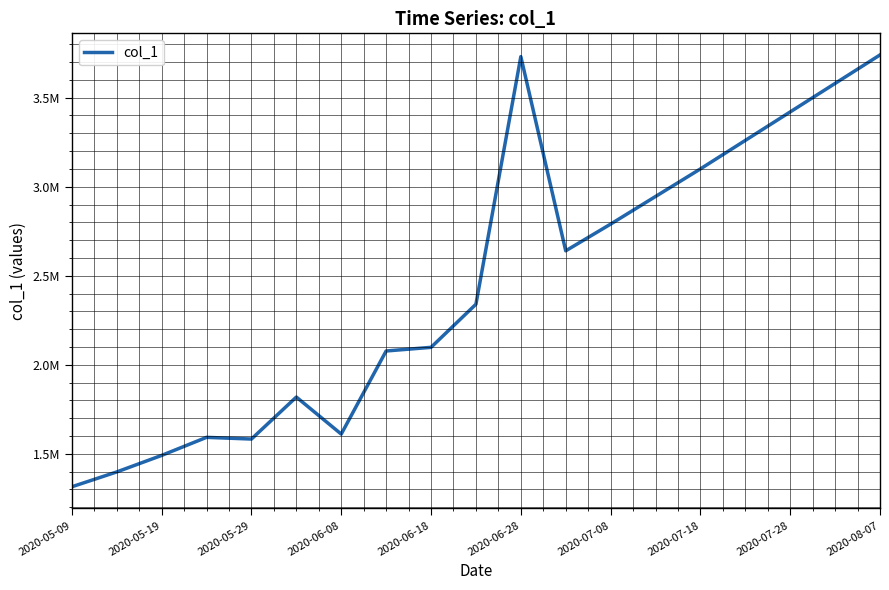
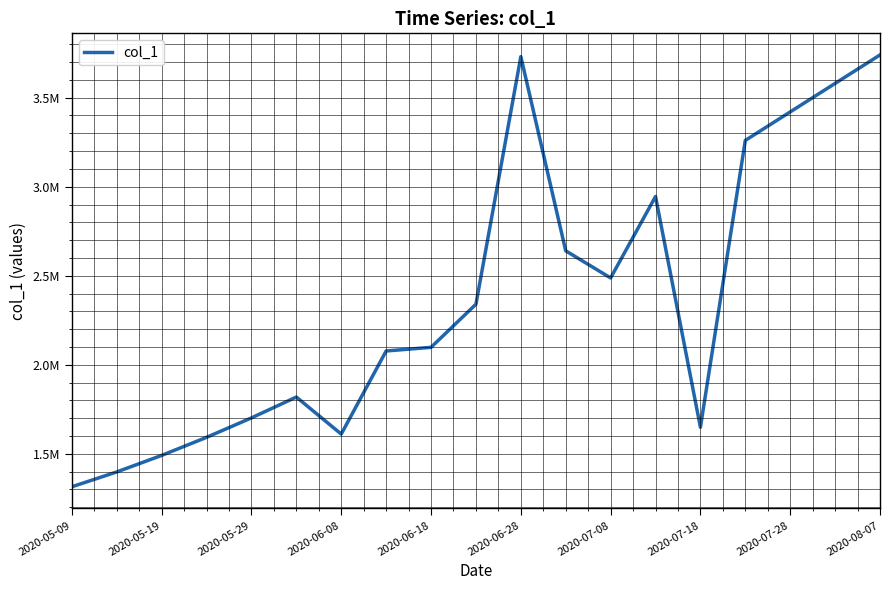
  {
    "2020-05-09": 1320000,
    "2020-05-19": 1490000,
-   "2020-05-29": 1580000,
+   "2020-05-29": 1700000,
    "2020-06-08": 1610000,
    "2020-06-18": 2100000,
    "2020-06-28": 3730000,
-   "2020-07-08": 2790000,
-   "2020-07-18": 3100000,
+   "2020-07-08": 2490000,
+   "2020-07-18": 1650000,
    "2020-07-28": 3420000,
    "2020-08-07": 3740000
  }
